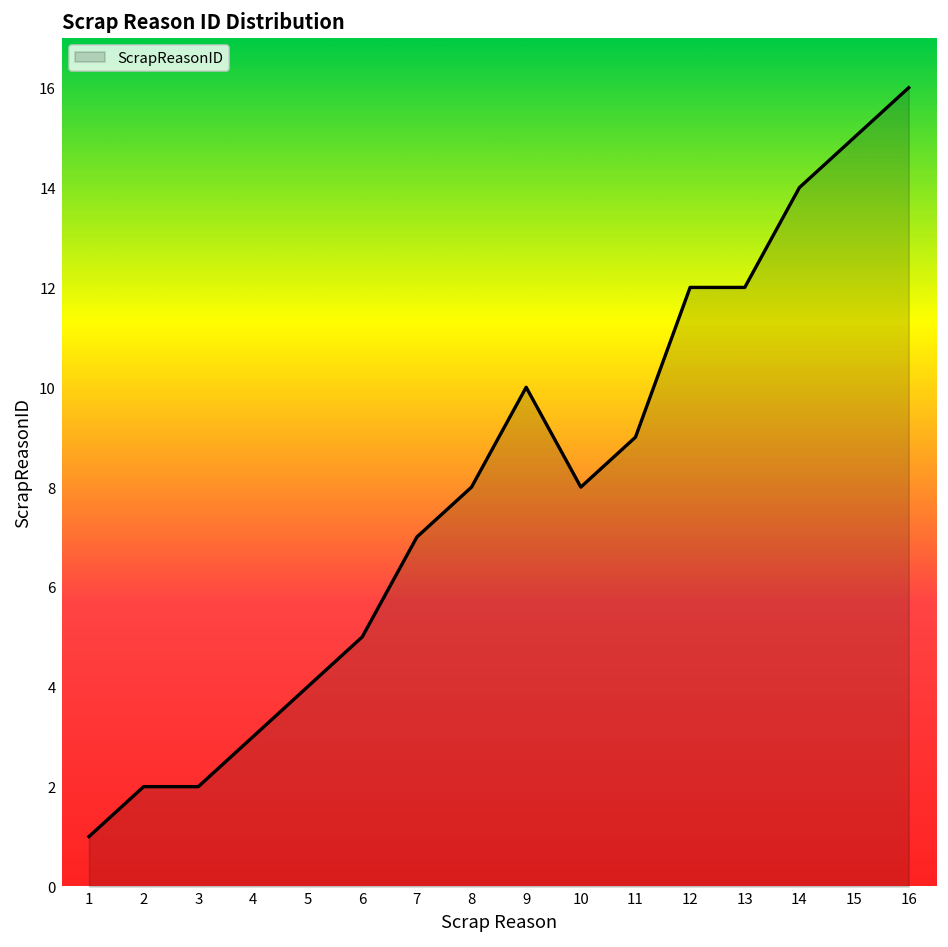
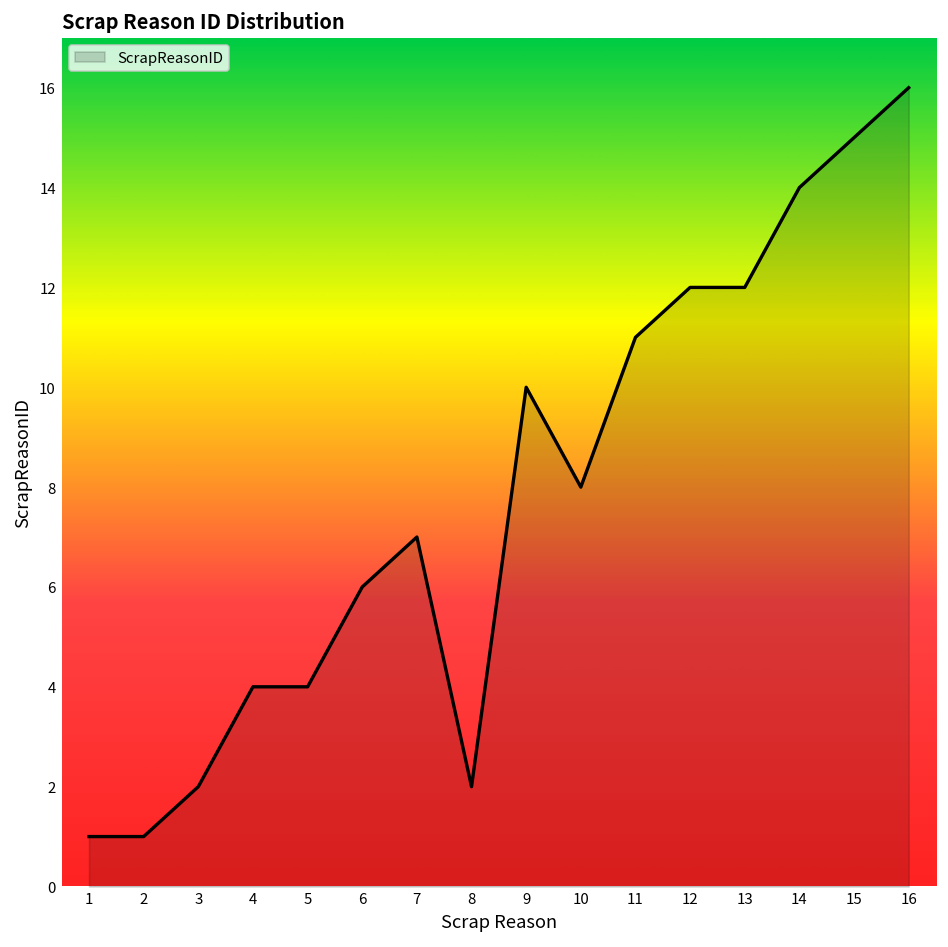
  {
    "1": 1,
-   "2": 2,
+   "2": 1,
    "3": 2,
-   "4": 3,
+   "4": 4,
    "5": 4,
-   "6": 5,
+   "6": 6,
    "7": 7,
-   "8": 8,
+   "8": 2,
    "9": 10,
    "10": 8,
-   "11": 9,
+   "11": 11,
    "12": 12,
    "13": 12,
    "14": 14,
    "15": 15,
    "16": 16
  }
